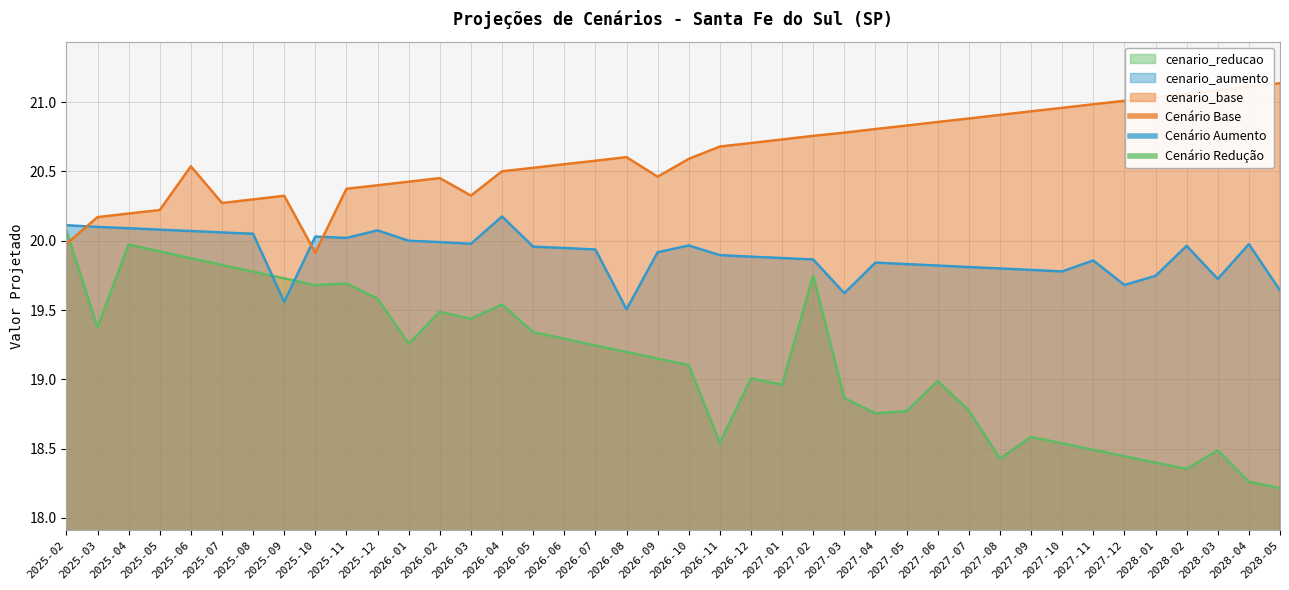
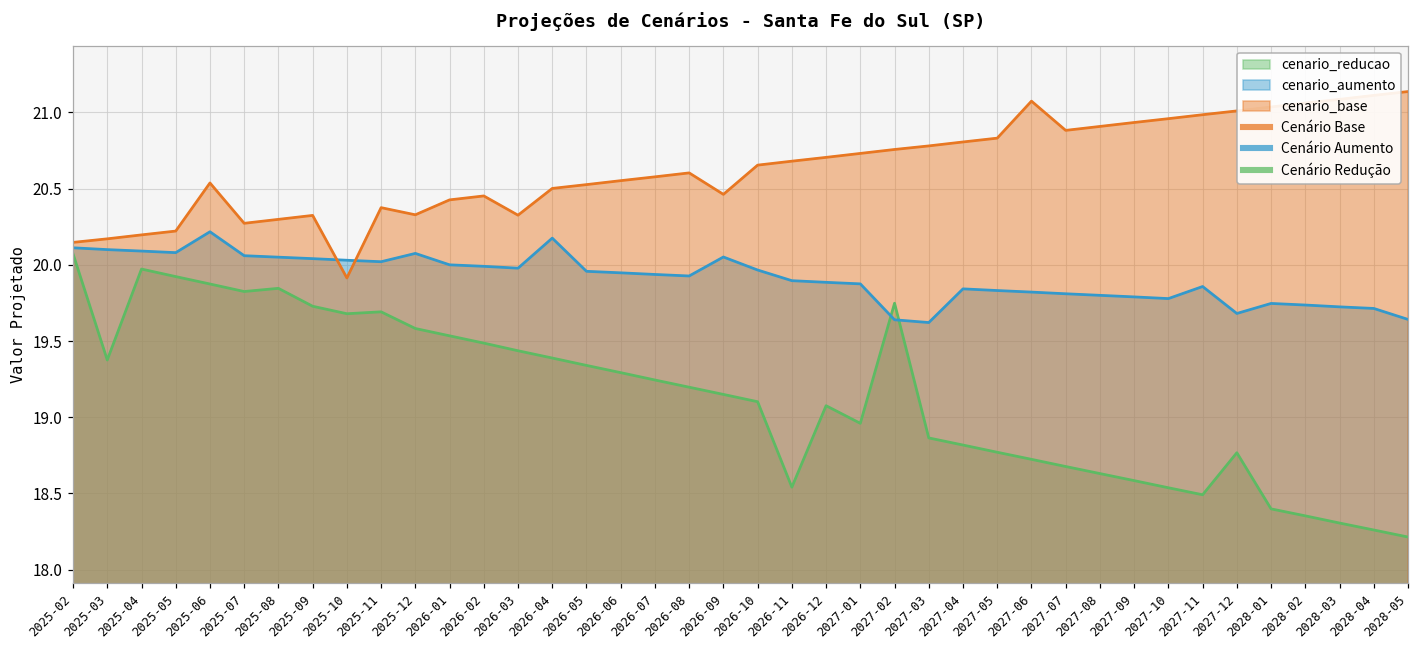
  {
    "cenario_reducao": {
      "2025-02": 20.07,
      "2025-03": 19.38,
      "2025-04": 19.97,
      "2025-05": 19.92,
      "2025-06": 19.87,
      "2025-07": 19.82,
-     "2025-08": 19.78,
+     "2025-08": 19.85,
      "2025-09": 19.73,
      "2025-10": 19.68,
      "2025-11": 19.69,
      "2025-12": 19.58,
-     "2026-01": 19.26,
+     "2026-01": 19.53,
      "2026-02": 19.49,
      "2026-03": 19.44,
-     "2026-04": 19.54,
+     "2026-04": 19.39,
      "2026-05": 19.34,
      "2026-06": 19.29,
      "2026-07": 19.24,
      "2026-08": 19.20,
      "2026-09": 19.15,
      "2026-10": 19.10,
      "2026-11": 18.54,
-     "2026-12": 19.01,
+     "2026-12": 19.08,
      "2027-01": 18.96,
      "2027-02": 19.75,
      "2027-03": 18.86,
-     "2027-04": 18.75,
+     "2027-04": 18.82,
      "2027-05": 18.77,
-     "2027-06": 18.99,
-     "2027-07": 18.78,
-     "2027-08": 18.43,
+     "2027-06": 18.72,
+     "2027-07": 18.68,
+     "2027-08": 18.63,
      "2027-09": 18.58,
      "2027-10": 18.54,
      "2027-11": 18.49,
-     "2027-12": 18.44,
+     "2027-12": 18.77,
      "2028-01": 18.40,
      "2028-02": 18.35,
-     "2028-03": 18.49,
+     "2028-03": 18.31,
      "2028-04": 18.26,
      "2028-05": 18.21
    },
    "cenario_aumento": {
      "2025-02": 20.11,
      "2025-03": 20.10,
      "2025-04": 20.09,
      "2025-05": 20.08,
-     "2025-06": 20.07,
+     "2025-06": 20.22,
      "2025-07": 20.06,
      "2025-08": 20.05,
-     "2025-09": 19.56,
+     "2025-09": 20.04,
      "2025-10": 20.03,
      "2025-11": 20.02,
      "2025-12": 20.07,
      "2026-01": 20.00,
      "2026-02": 19.99,
      "2026-03": 19.98,
      "2026-04": 20.17,
      "2026-05": 19.96,
      "2026-06": 19.95,
      "2026-07": 19.94,
-     "2026-08": 19.51,
-     "2026-09": 19.92,
+     "2026-08": 19.93,
+     "2026-09": 20.05,
      "2026-10": 19.97,
      "2026-11": 19.90,
      "2026-12": 19.88,
      "2027-01": 19.87,
-     "2027-02": 19.86,
+     "2027-02": 19.64,
      "2027-03": 19.62,
      "2027-04": 19.84,
      "2027-05": 19.83,
      "2027-06": 19.82,
      "2027-07": 19.81,
      "2027-08": 19.80,
      "2027-09": 19.79,
      "2027-10": 19.78,
      "2027-11": 19.86,
      "2027-12": 19.68,
      "2028-01": 19.75,
-     "2028-02": 19.96,
+     "2028-02": 19.74,
      "2028-03": 19.72,
-     "2028-04": 19.98,
+     "2028-04": 19.71,
      "2028-05": 19.64
    },
    "cenario_base": {
-     "2025-02": 19.98,
+     "2025-02": 20.15,
      "2025-03": 20.17,
      "2025-04": 20.20,
      "2025-05": 20.22,
      "2025-06": 20.54,
      "2025-07": 20.27,
      "2025-08": 20.30,
      "2025-09": 20.32,
      "2025-10": 19.91,
      "2025-11": 20.37,
-     "2025-12": 20.40,
+     "2025-12": 20.33,
      "2026-01": 20.43,
      "2026-02": 20.45,
      "2026-03": 20.33,
      "2026-04": 20.50,
      "2026-05": 20.53,
      "2026-06": 20.55,
      "2026-07": 20.58,
      "2026-08": 20.60,
      "2026-09": 20.46,
-     "2026-10": 20.59,
+     "2026-10": 20.65,
      "2026-11": 20.68,
      "2026-12": 20.70,
      "2027-01": 20.73,
      "2027-02": 20.76,
      "2027-03": 20.78,
      "2027-04": 20.81,
      "2027-05": 20.83,
-     "2027-06": 20.86,
+     "2027-06": 21.07,
      "2027-07": 20.88,
      "2027-08": 20.91,
      "2027-09": 20.93,
      "2027-10": 20.96,
      "2027-11": 20.98,
      "2027-12": 21.01,
      "2028-05": 21.14
    }
  }
